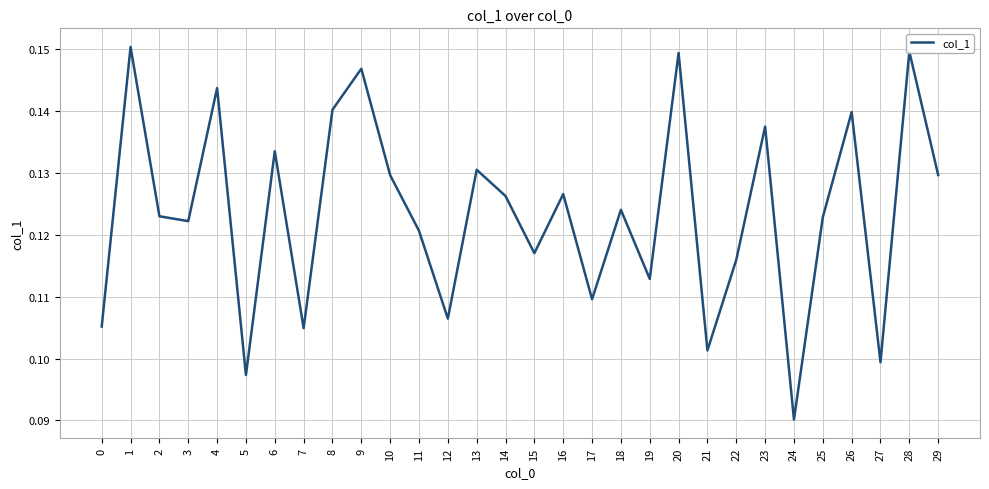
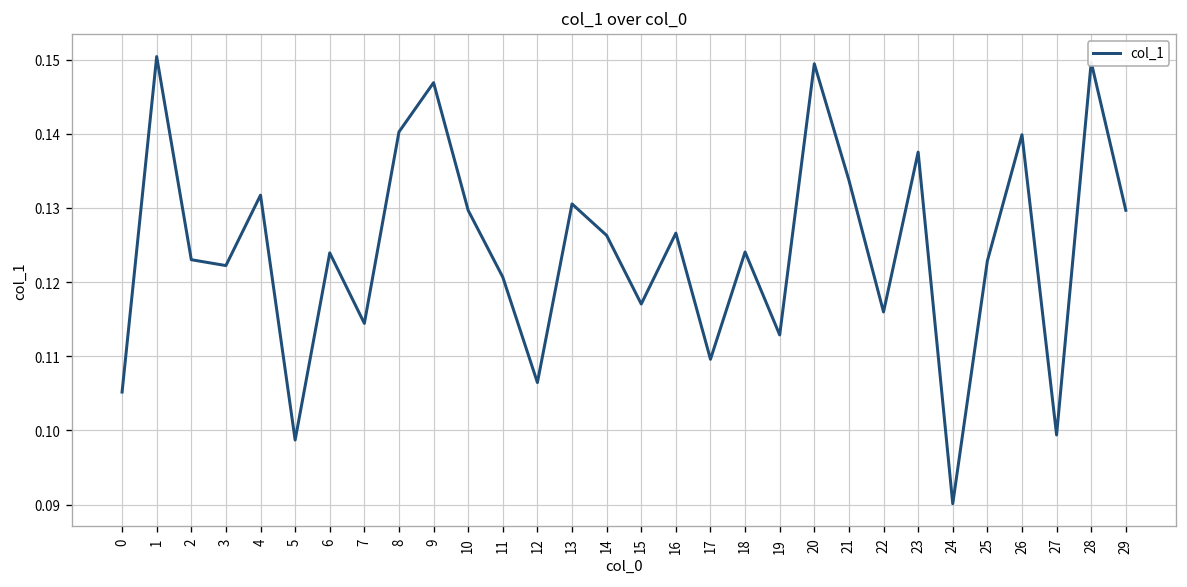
  {
    "0": 0.105,
    "1": 0.150,
    "2": 0.123,
    "3": 0.122,
-   "4": 0.144,
-   "5": 0.097,
-   "6": 0.134,
-   "7": 0.105,
+   "4": 0.132,
+   "5": 0.099,
+   "6": 0.124,
+   "7": 0.114,
    "8": 0.140,
    "9": 0.147,
    "10": 0.130,
    "11": 0.121,
    "12": 0.106,
    "13": 0.131,
    "14": 0.126,
    "15": 0.117,
    "16": 0.127,
    "17": 0.110,
    "18": 0.124,
    "19": 0.113,
    "20": 0.149,
-   "21": 0.101,
+   "21": 0.134,
    "22": 0.116,
    "23": 0.138,
    "24": 0.090,
    "25": 0.123,
    "26": 0.140,
    "27": 0.099,
    "29": 0.130
  }
